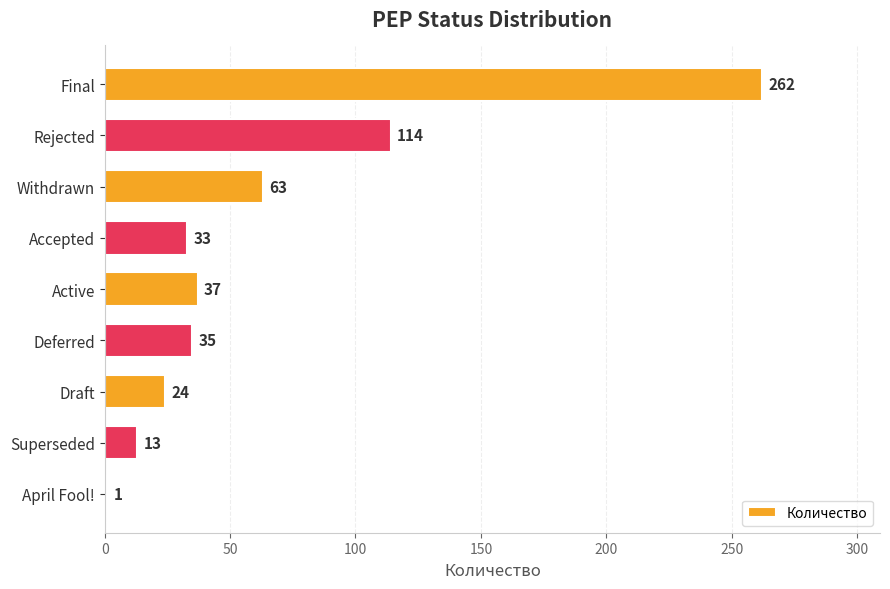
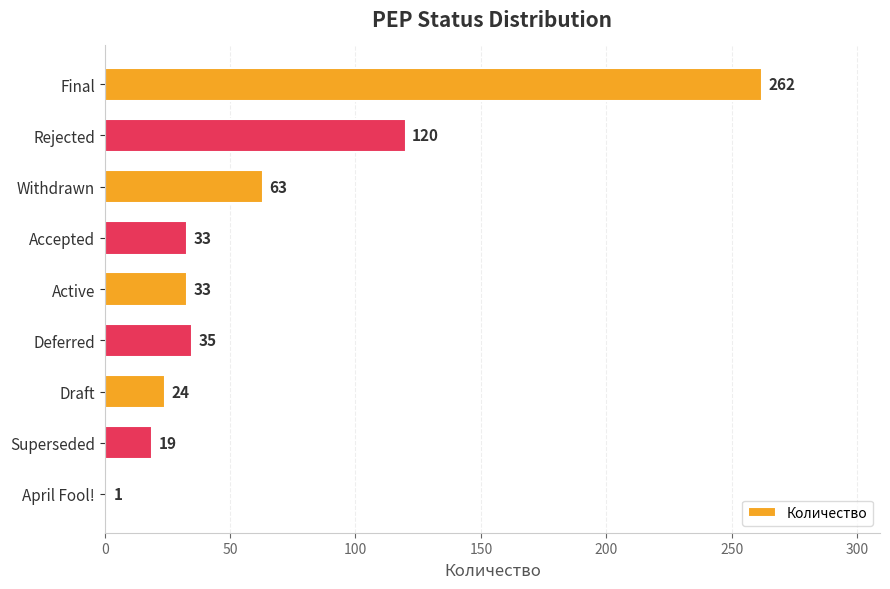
  {
    "Final": 262,
-   "Rejected": 114,
+   "Rejected": 120,
    "Withdrawn": 63,
    "Accepted": 33,
-   "Active": 37,
+   "Active": 33,
    "Deferred": 35,
    "Draft": 24,
-   "Superseded": 13,
+   "Superseded": 19,
    "April Fool!": 1
  }
